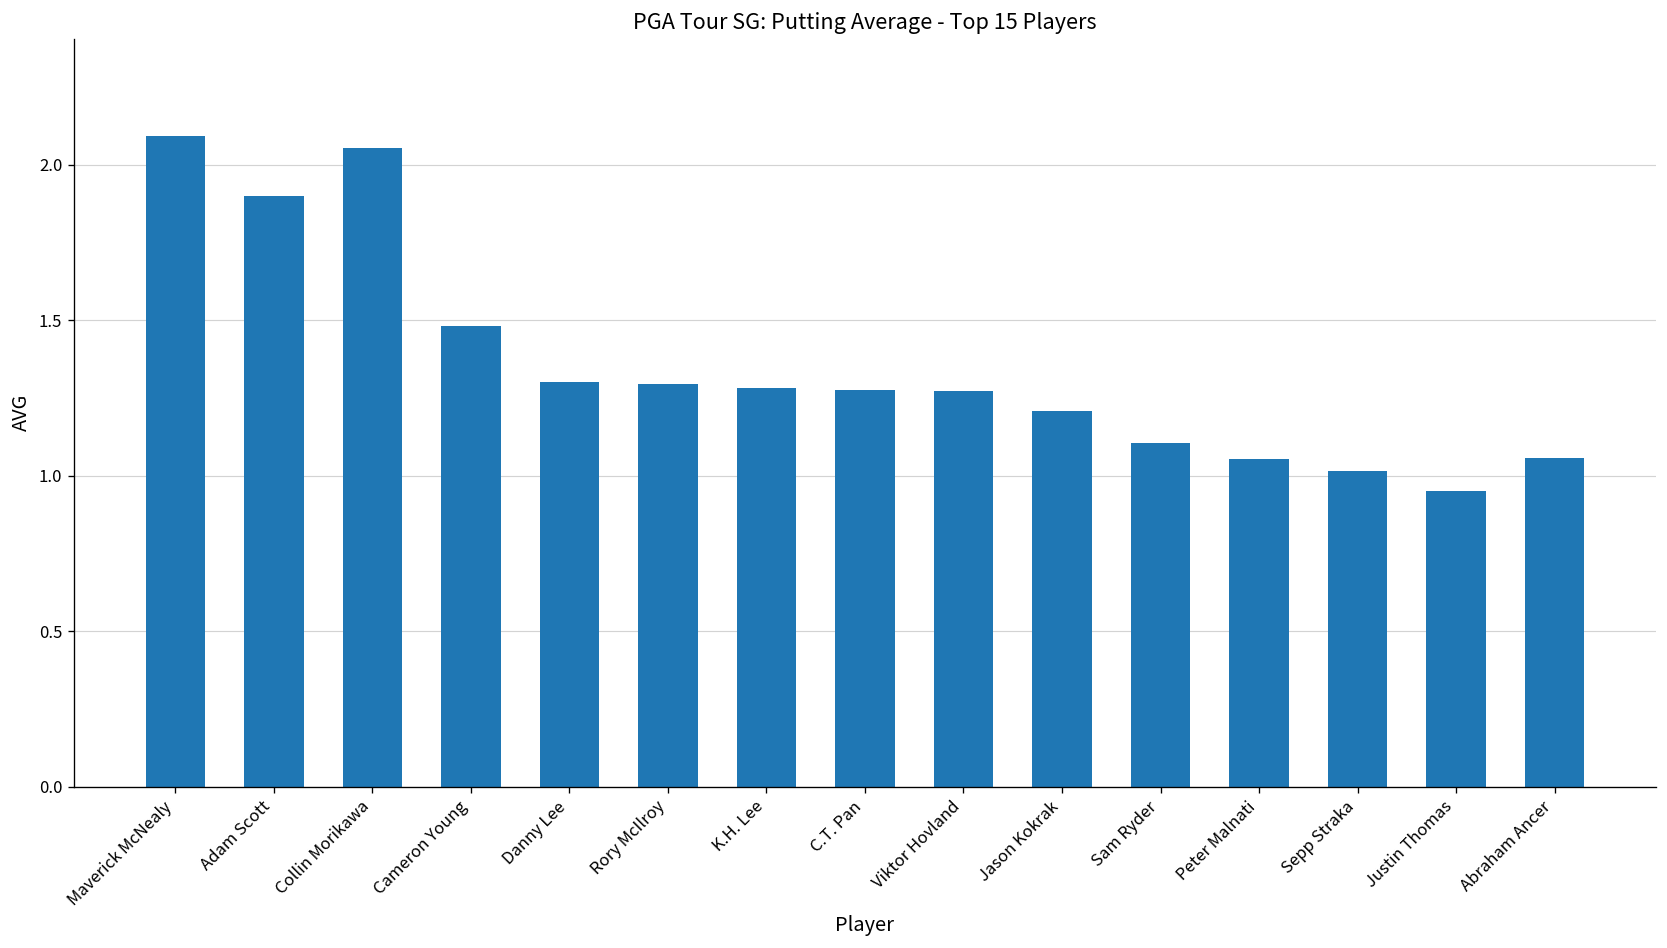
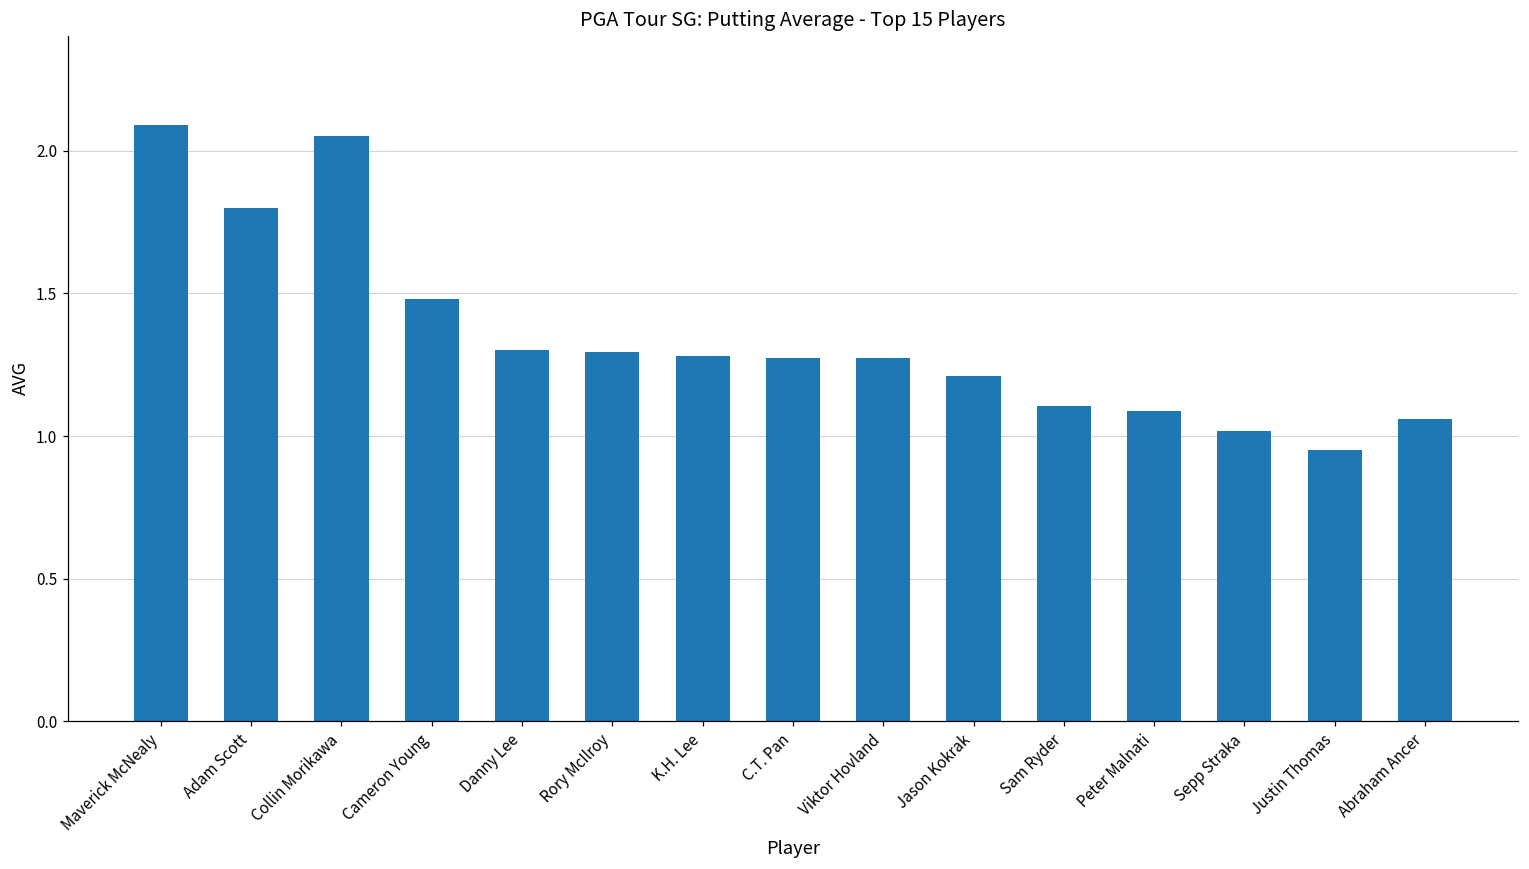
  {
    "Maverick McNealy": 2.09,
-   "Adam Scott": 1.9,
+   "Adam Scott": 1.8,
    "Collin Morikawa": 2.05,
    "Cameron Young": 1.48,
    "Danny Lee": 1.30,
    "Rory McIlroy": 1.29,
    "K.H. Lee": 1.28,
    "C.T. Pan": 1.28,
    "Viktor Hovland": 1.27,
    "Jason Kokrak": 1.21,
    "Sam Ryder": 1.11,
-   "Peter Malnati": 1.06,
+   "Peter Malnati": 1.09,
    "Sepp Straka": 1.02,
    "Justin Thomas": 0.95,
    "Abraham Ancer": 1.06
  }
